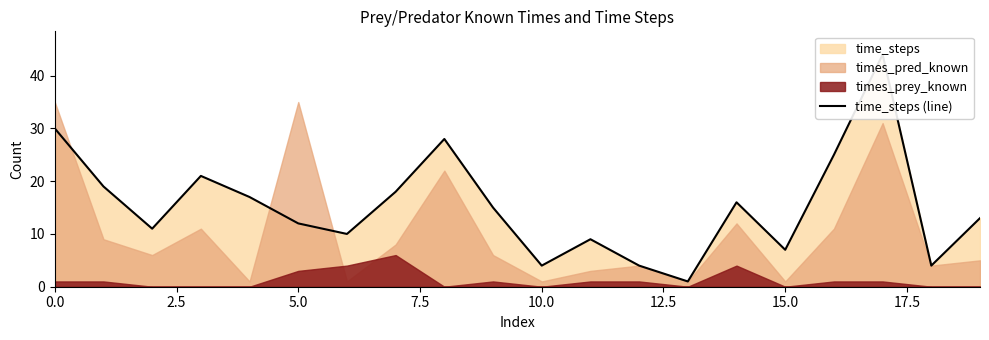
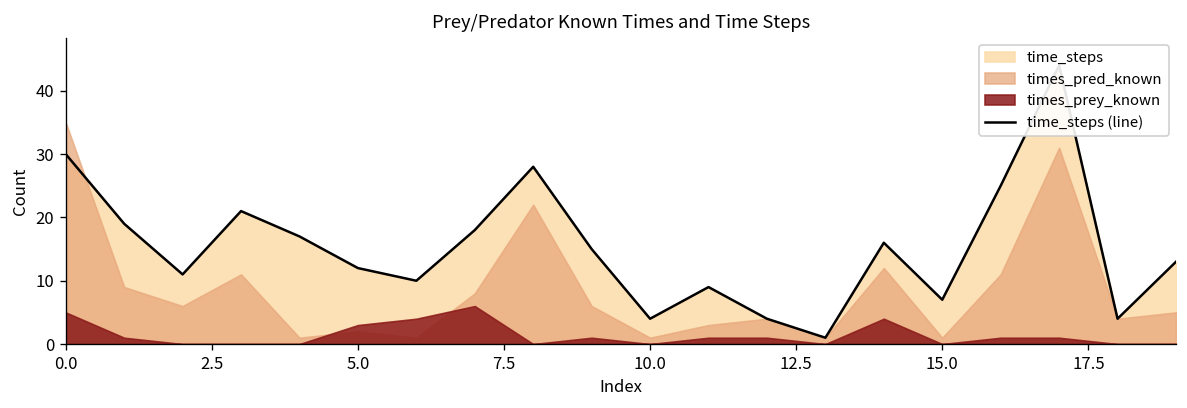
  {
    "time_steps": {
      "0.0": 30,
      "5.0": 12,
      "10.0": 4,
      "15.0": 7
    },
    "times_pred_known": {
      "0.0": 35,
-     "5.0": 35,
+     "5.0": 2,
      "10.0": 1,
      "15.0": 1
    },
    "times_prey_known": {
-     "0.0": 1,
+     "0.0": 5,
      "5.0": 3,
      "10.0": 0,
      "15.0": 0
    }
  }
